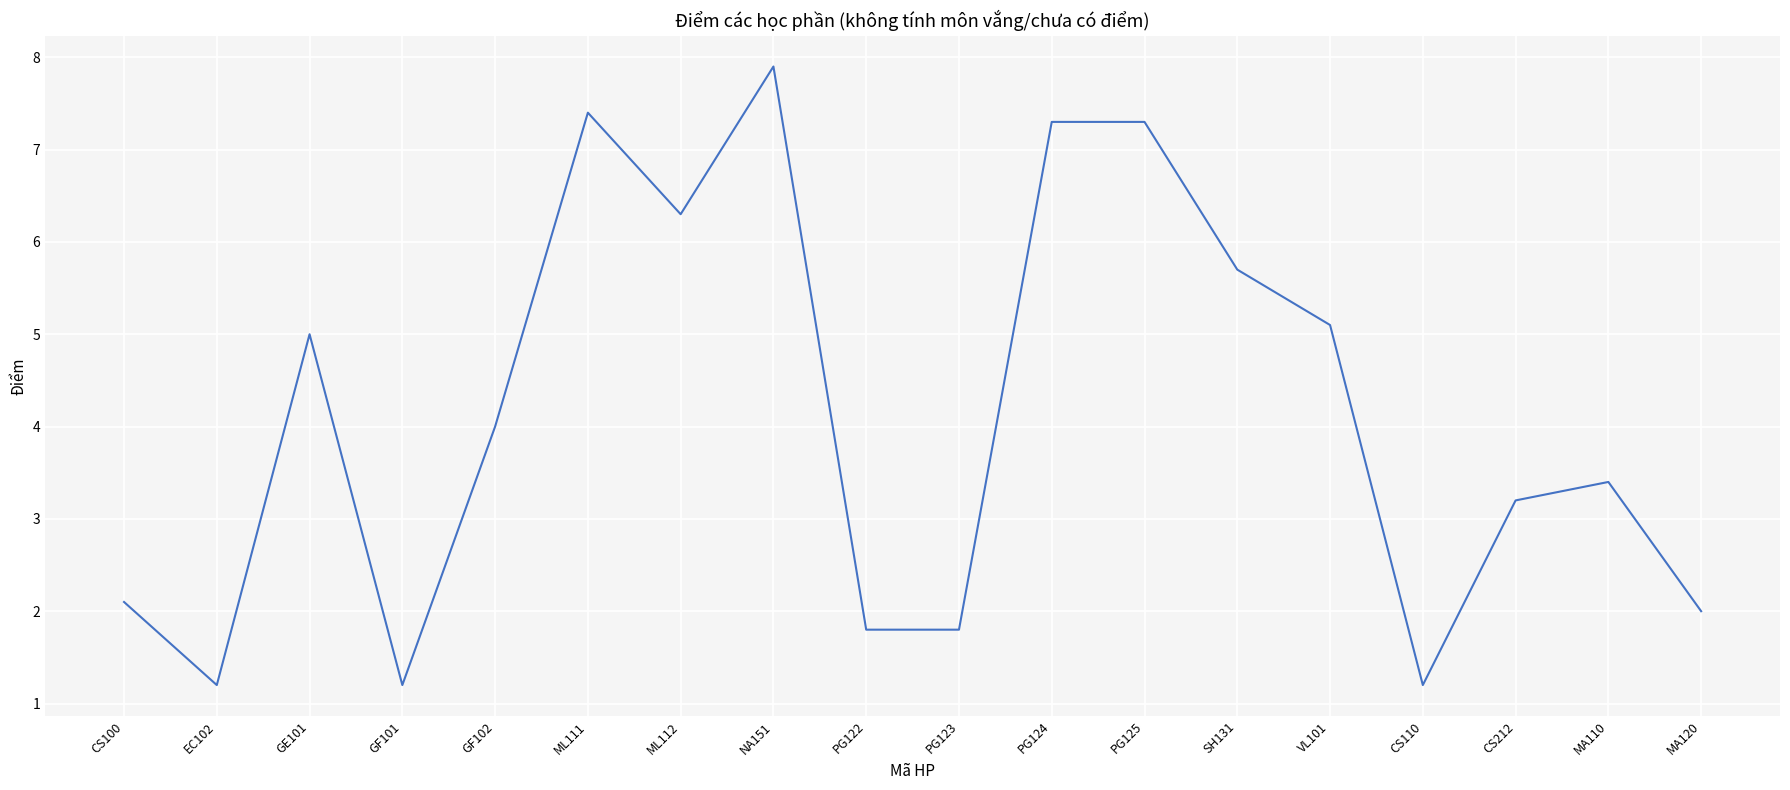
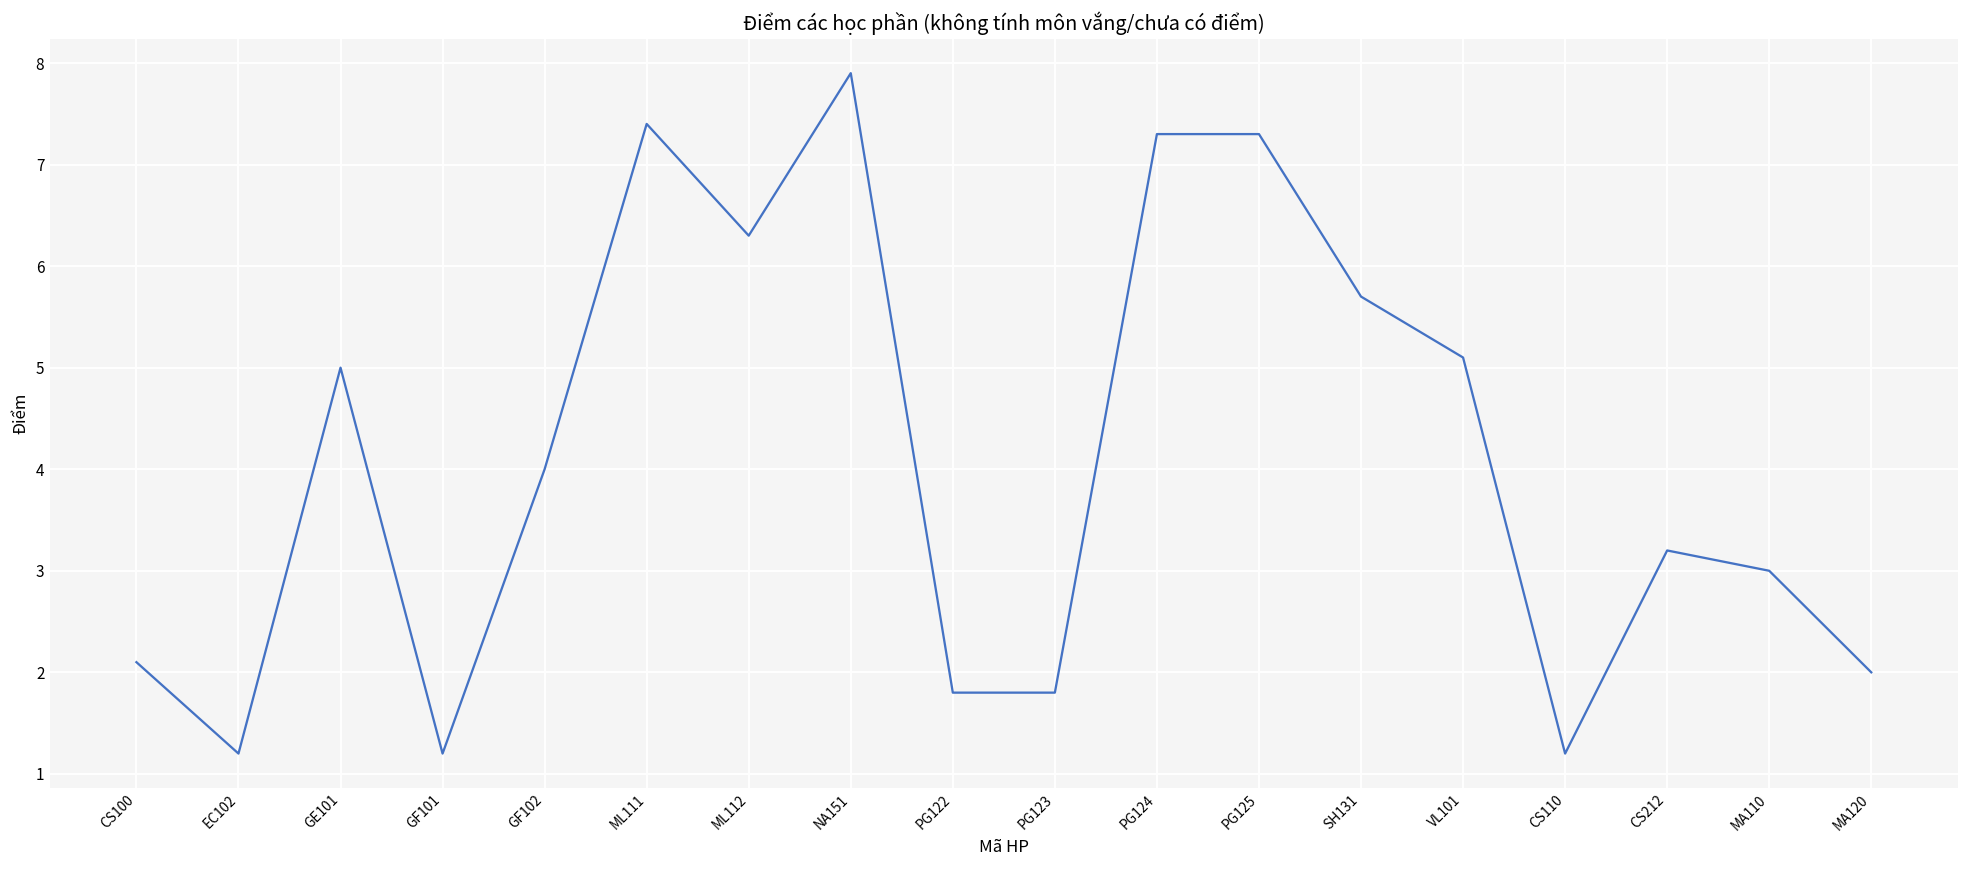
  {
    "CS100": 2.1,
    "EC102": 1.2,
    "GE101": 5.0,
    "GF101": 1.2,
    "GF102": 4.0,
    "ML111": 7.4,
    "ML112": 6.3,
    "NA151": 7.9,
    "PG122": 1.8,
    "PG123": 1.8,
    "PG124": 7.3,
    "PG125": 7.3,
    "SH131": 5.7,
    "VL101": 5.1,
    "CS110": 1.2,
    "CS212": 3.2,
-   "MA110": 3.4,
+   "MA110": 3.0,
    "MA120": 2.0
  }
